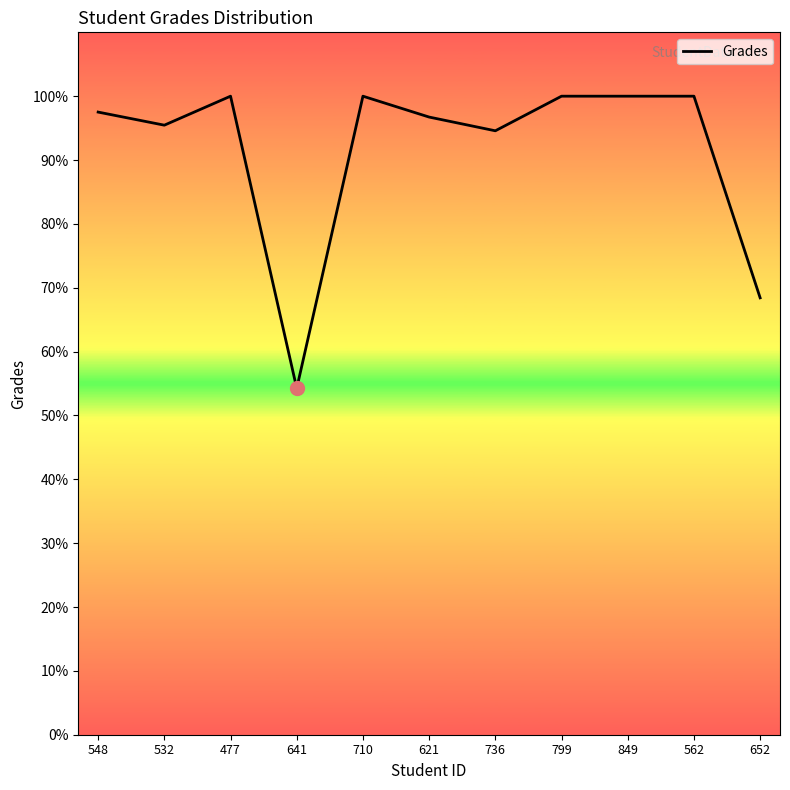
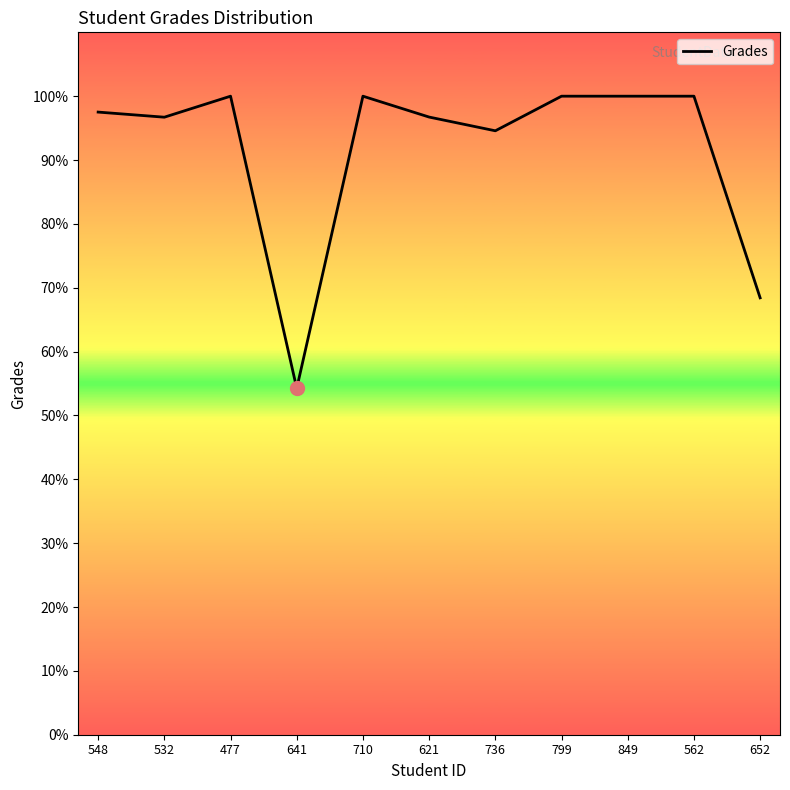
  {
    "Grades": {
      "548": "98%",
-     "532": "95%",
+     "532": "97%",
      "477": "100%",
      "710": "100%",
      "621": "97%",
      "736": "95%",
      "799": "100%",
      "849": "100%",
      "562": "100%",
      "652": "68%"
    }
  }
